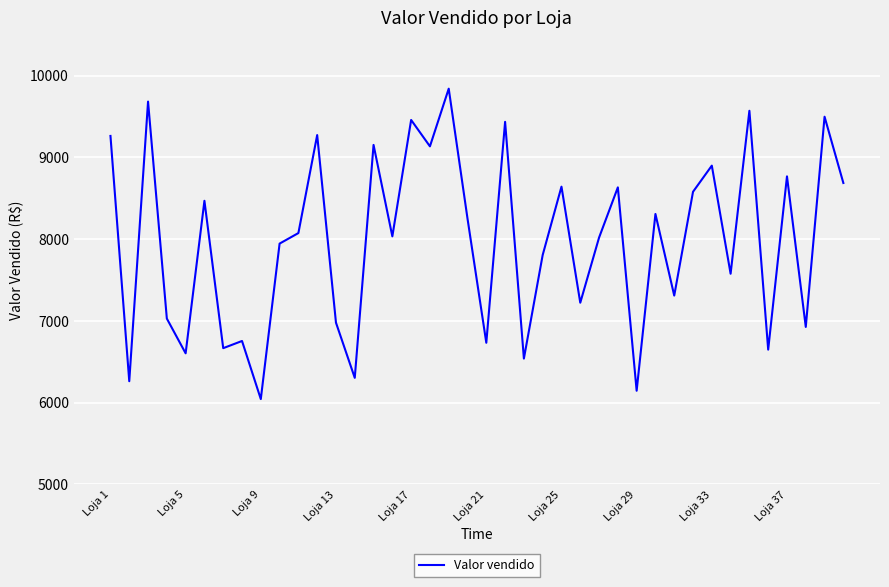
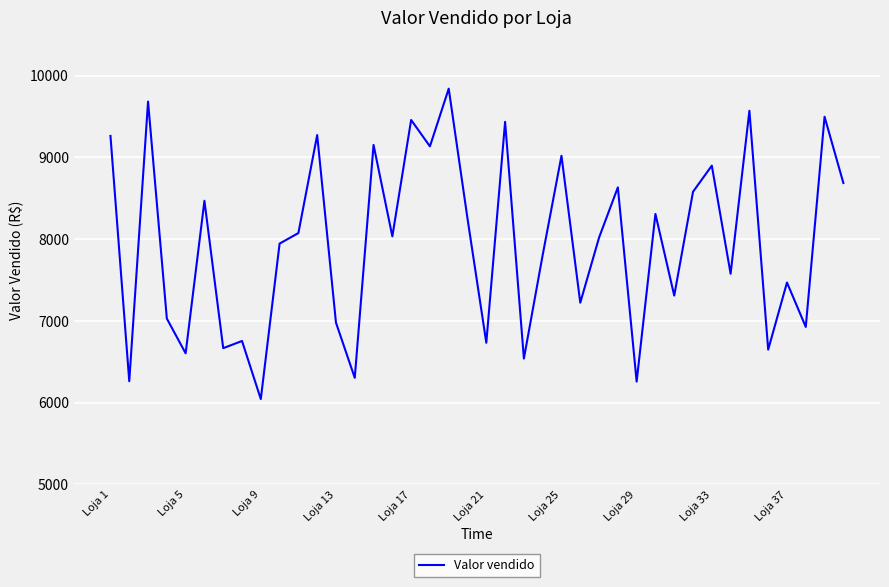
  {
    "Loja 1": 9300,
    "Loja 5": 6600,
    "Loja 9": 6000,
    "Loja 13": 7000,
    "Loja 17": 9500,
    "Loja 21": 6700,
-   "Loja 25": 8600,
-   "Loja 29": 6100,
+   "Loja 25": 9000,
+   "Loja 29": 6300,
    "Loja 33": 8900,
-   "Loja 37": 8800
+   "Loja 37": 7500
  }
